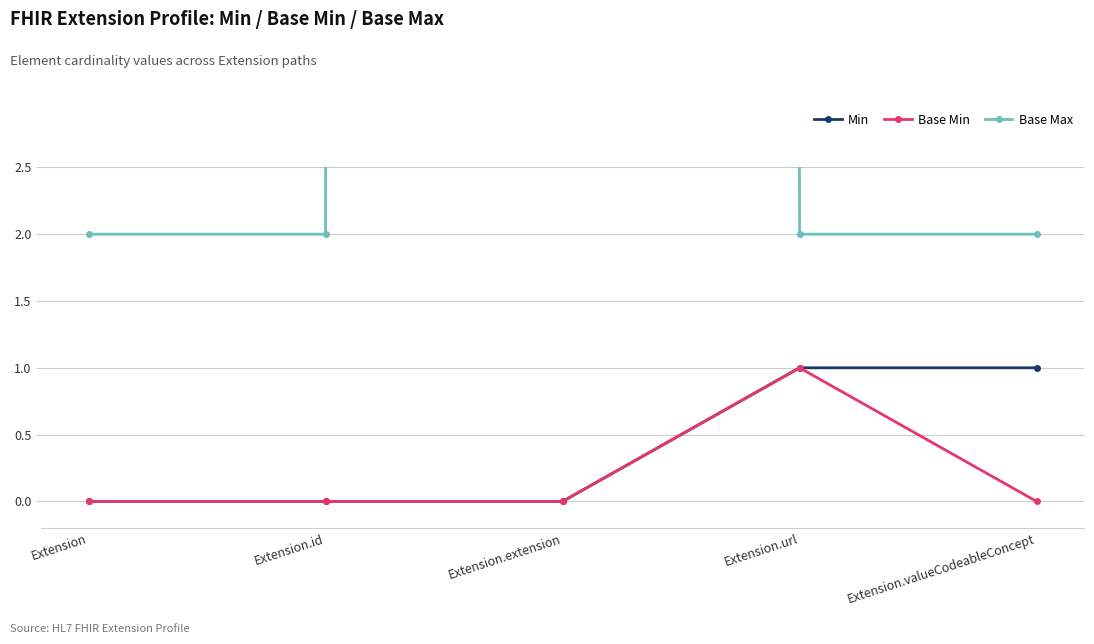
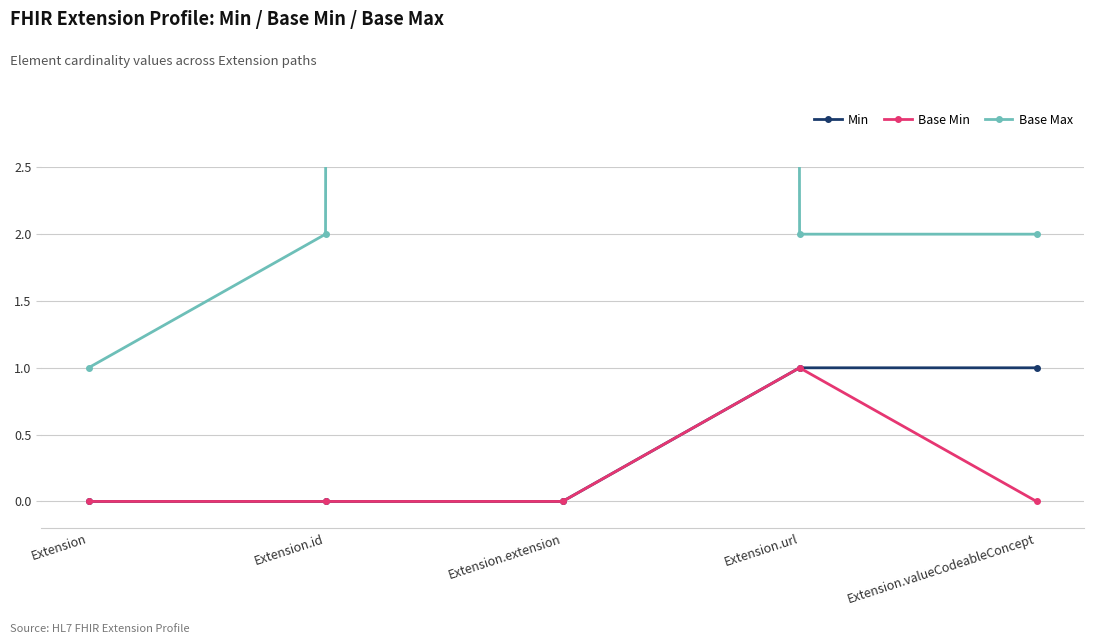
  {
    "Min": {
      "Extension.valueCodeableConcept": 1
    },
    "Base Min": {
      "Extension.valueCodeableConcept": 0
    },
    "Base Max": {
-     "Extension": 2,
+     "Extension": 1,
      "Extension.id": 2,
      "Extension.url": 2,
      "Extension.valueCodeableConcept": 2
    }
  }
